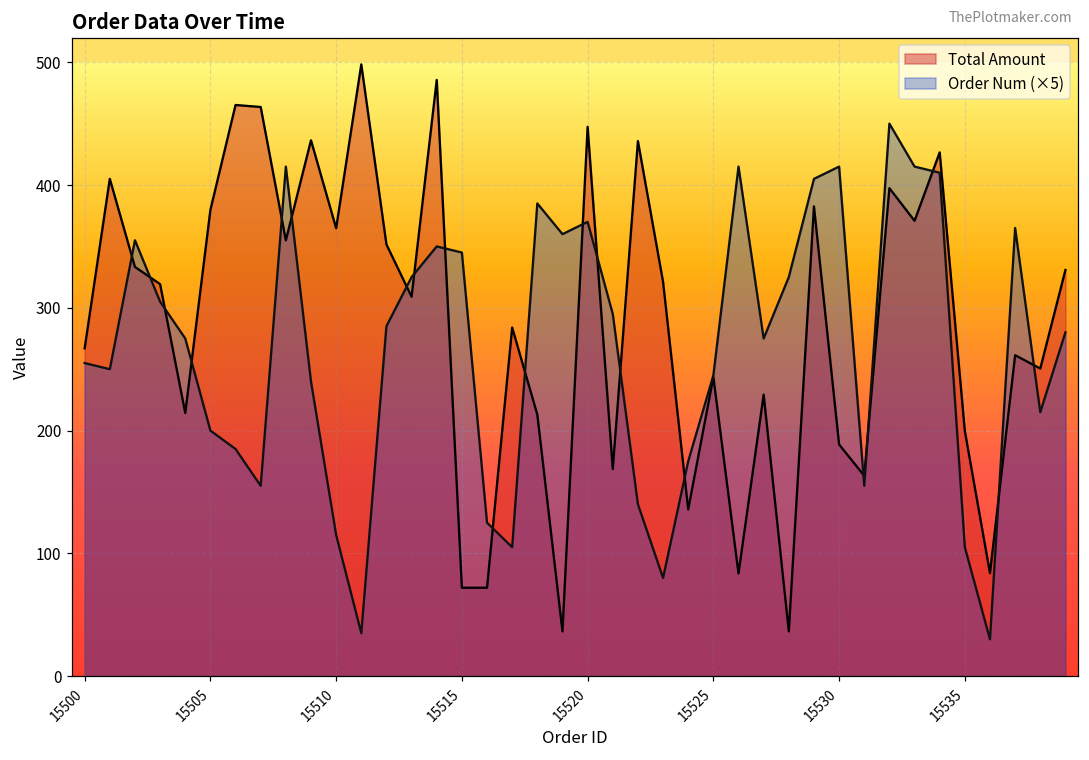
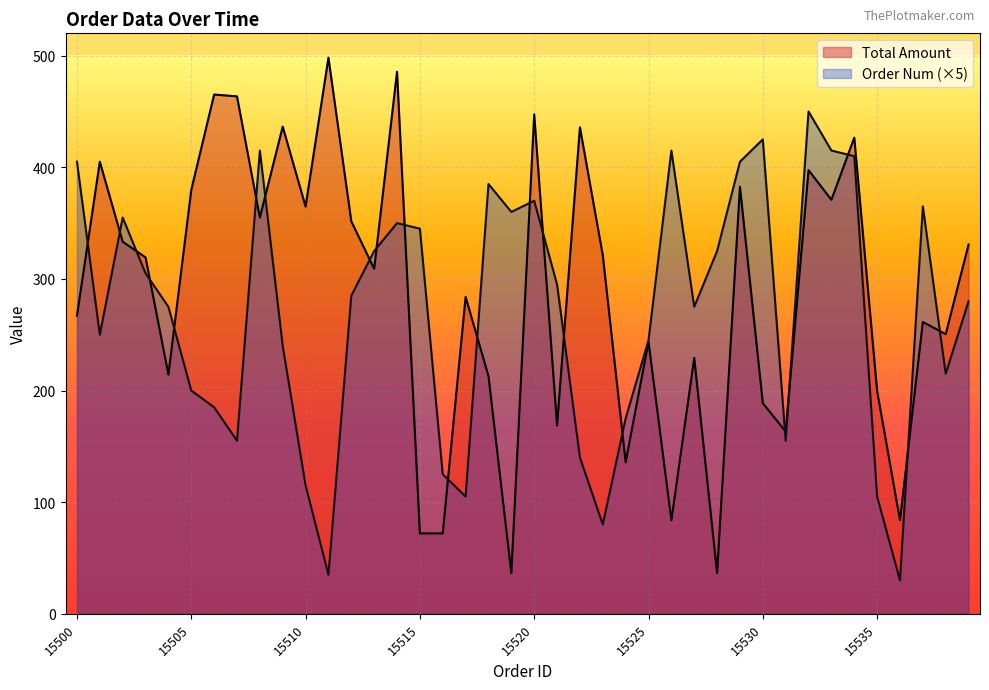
  {
    "Total Amount": {
      "15500": 267,
      "15505": 380,
      "15510": 365,
      "15515": 72,
      "15520": 447,
      "15530": 189,
      "15535": 200
    },
    "Order Num (×5)": {
-     "15500": 255,
+     "15500": 405,
      "15505": 200,
      "15510": 115,
      "15515": 345,
      "15520": 370,
-     "15530": 415,
+     "15530": 425,
      "15535": 105
    }
  }
